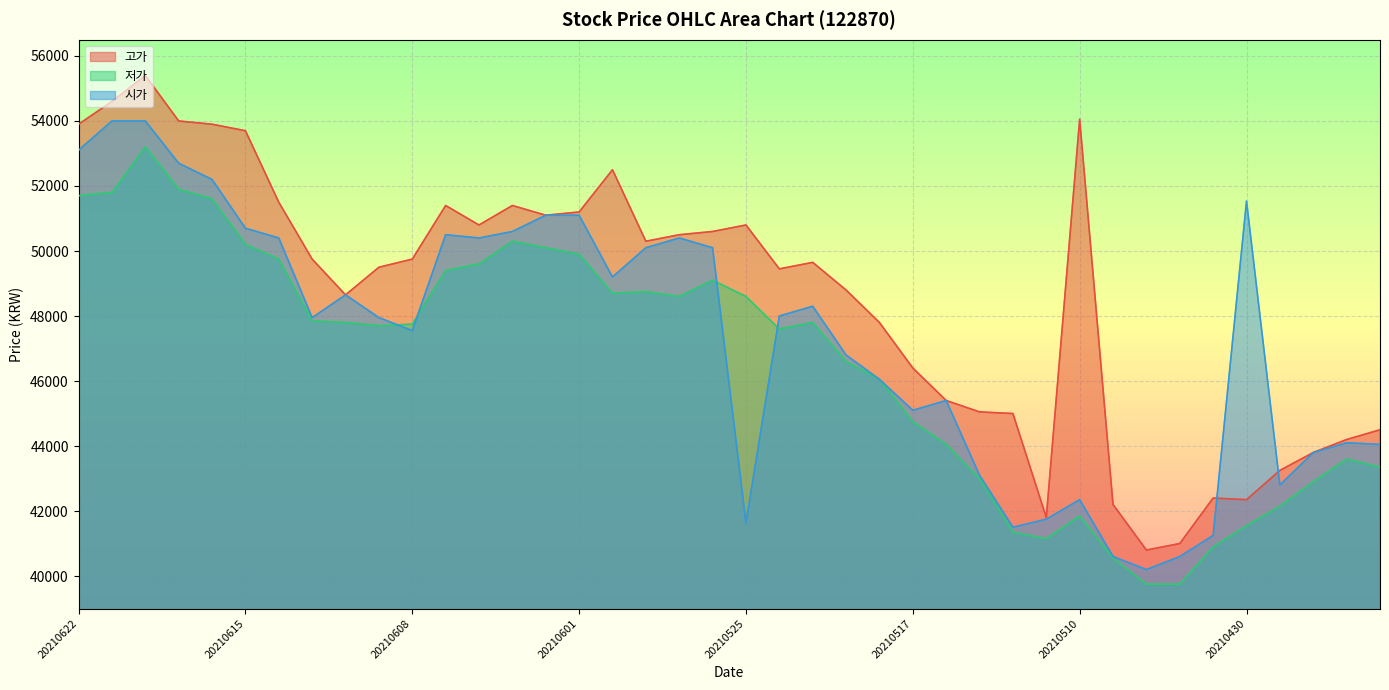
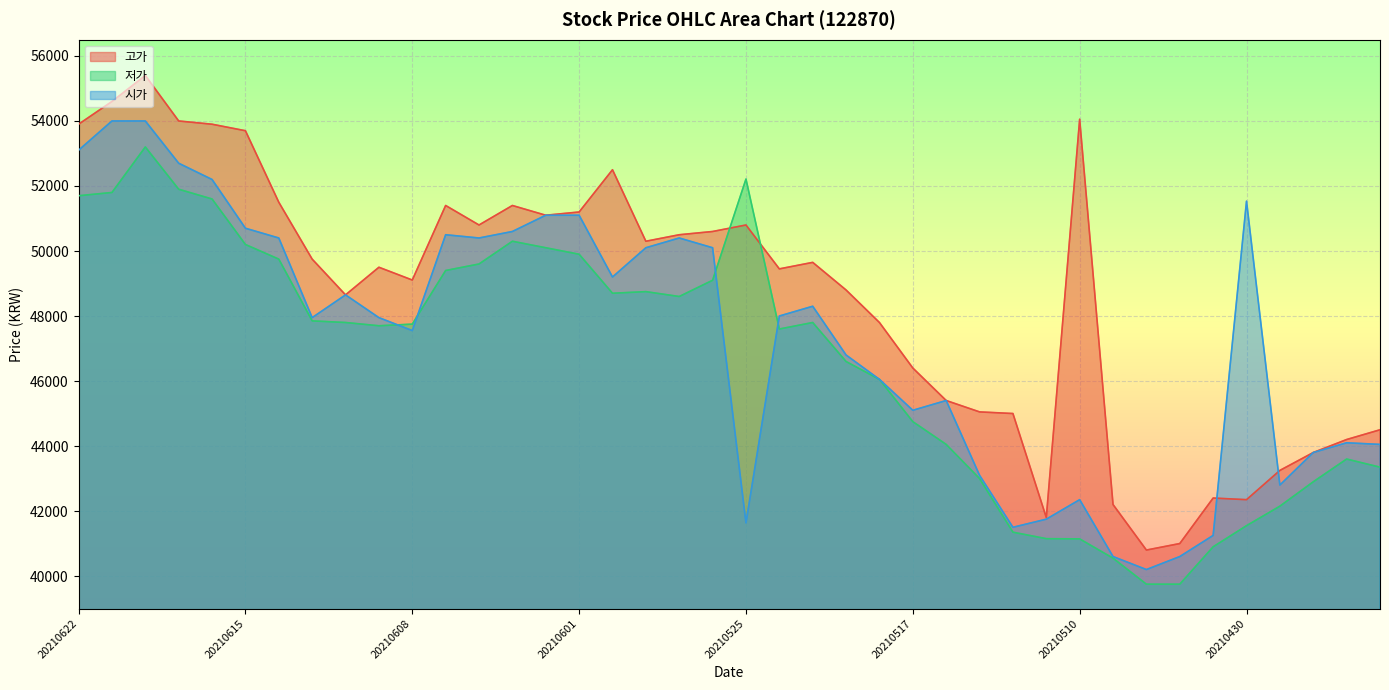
  {
    "고가": {
      "20210622": 53900,
      "20210615": 53700,
-     "20210608": 49800,
+     "20210608": 49100,
      "20210601": 51200,
      "20210525": 50800,
      "20210517": 46400,
      "20210510": 54100,
      "20210430": 42400
    },
    "저가": {
      "20210622": 51700,
      "20210615": 50200,
      "20210608": 47800,
      "20210601": 49900,
-     "20210525": 48600,
+     "20210525": 52200,
      "20210517": 44800,
-     "20210510": 41900,
+     "20210510": 41100,
      "20210430": 41600
    },
    "시가": {
      "20210622": 53100,
      "20210615": 50700,
      "20210608": 47600,
      "20210601": 51100,
      "20210525": 41600,
      "20210517": 45100,
      "20210510": 42400,
      "20210430": 51500
    }
  }
